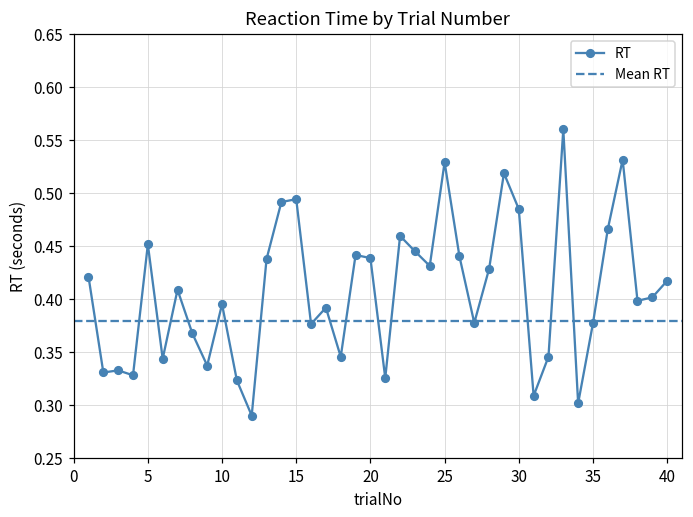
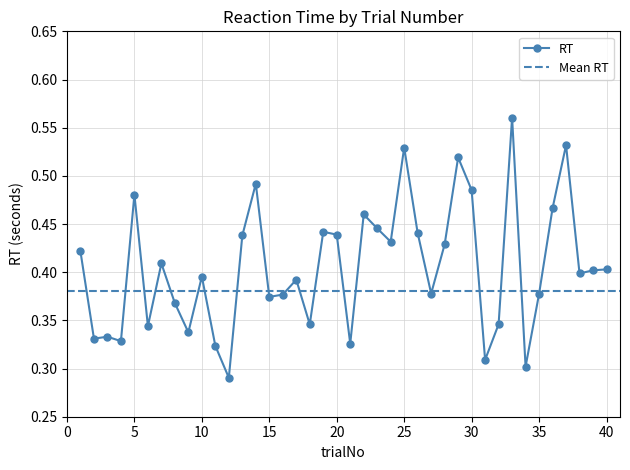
  {
-   "5": 0.45,
+   "5": 0.48,
    "10": 0.40,
-   "15": 0.49,
+   "15": 0.37,
    "20": 0.44,
    "25": 0.53,
    "30": 0.49,
    "35": 0.38,
-   "40": 0.42
+   "40": 0.40
  }
